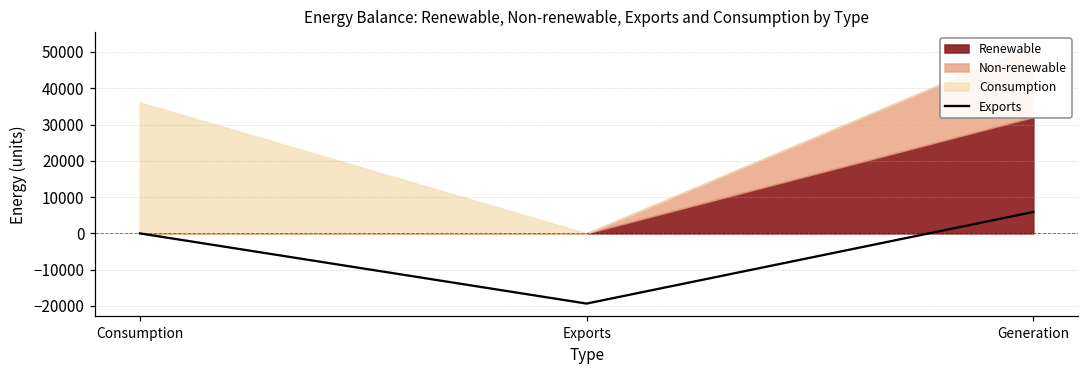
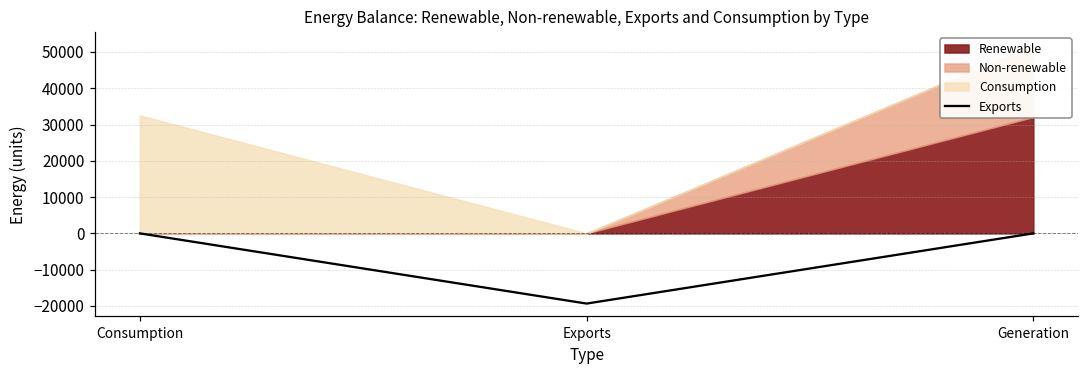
  {
    "Exports": {
      "Exports": -19000,
-     "Generation": 6000
+     "Generation": 0
    },
    "Renewable": {
      "Generation": 32000
    },
    "Consumption": {
-     "Consumption": 36000
+     "Consumption": 33000
    }
  }
